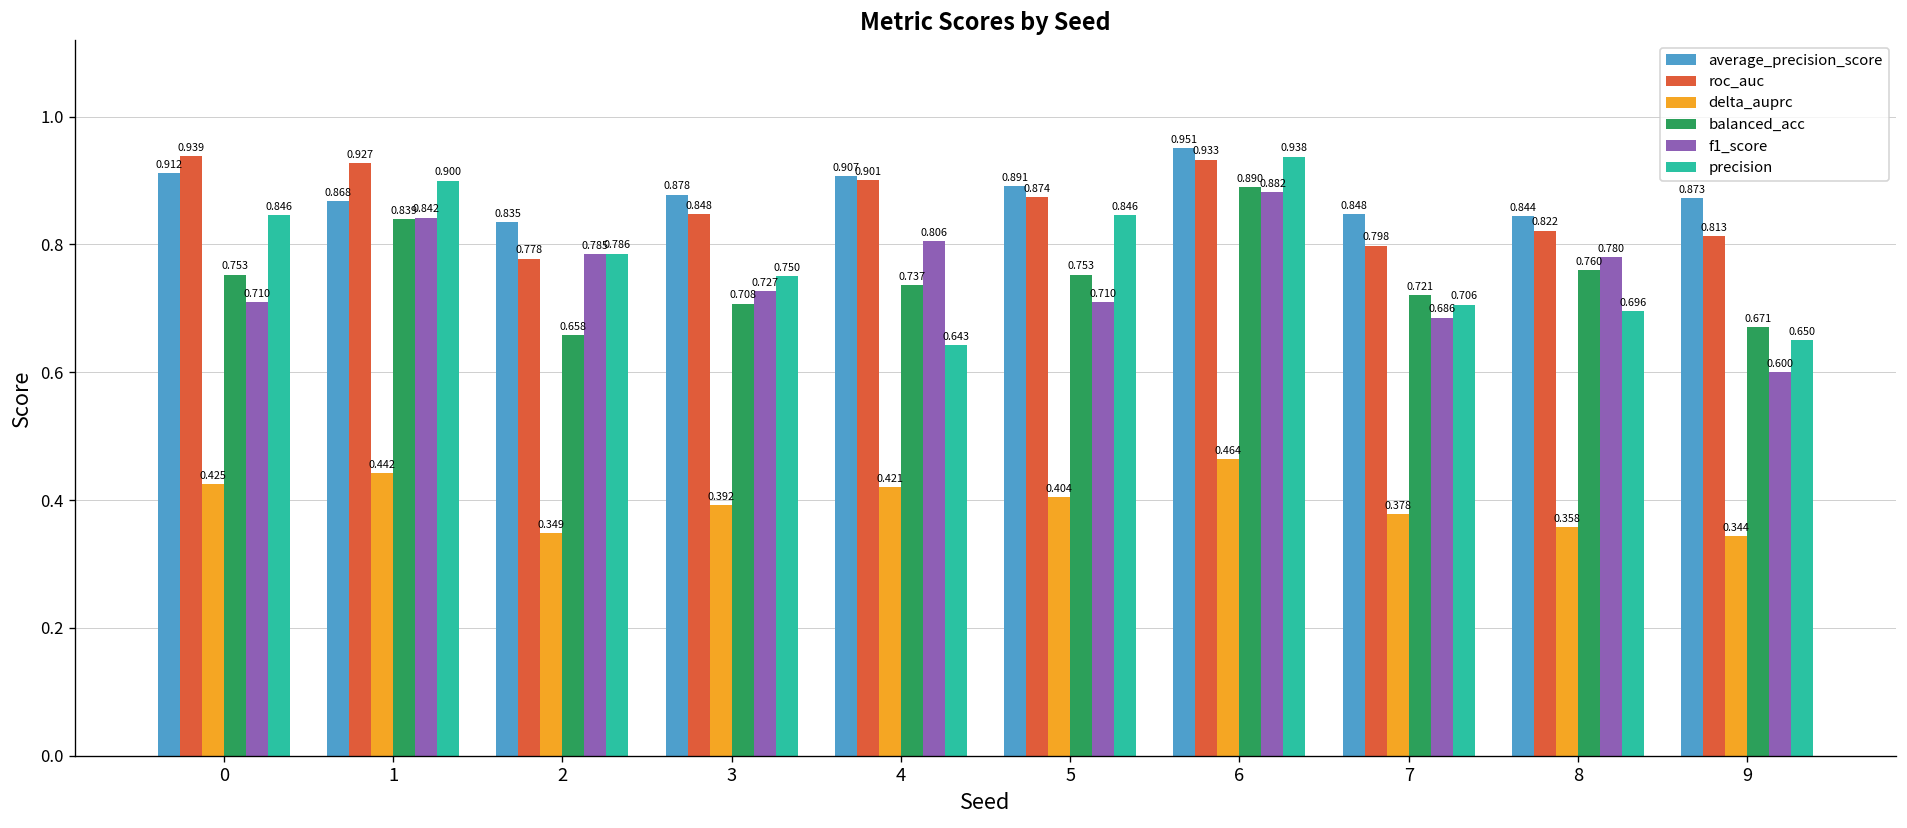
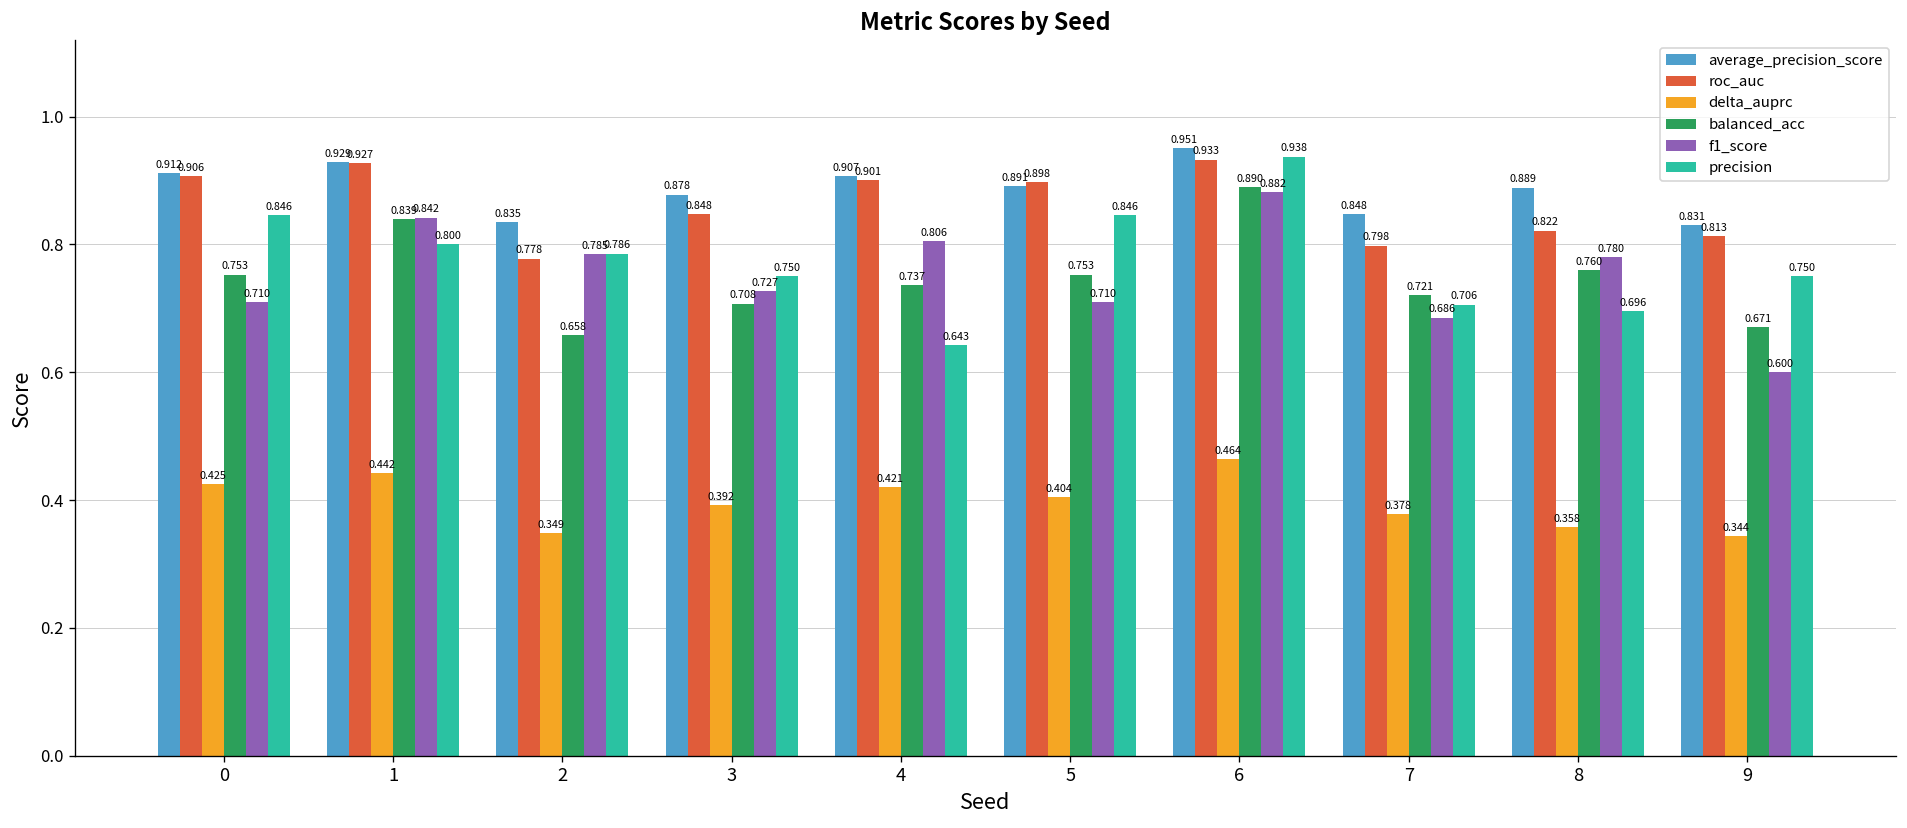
  {
    "average_precision_score": {
      "0": 0.912,
-     "1": 0.868,
+     "1": 0.929,
      "2": 0.835,
      "3": 0.878,
      "4": 0.907,
      "5": 0.891,
      "6": 0.951,
      "7": 0.848,
-     "8": 0.844,
-     "9": 0.87
+     "8": 0.889,
+     "9": 0.83
    },
    "roc_auc": {
-     "0": 0.939,
+     "0": 0.906,
      "2": 0.778,
      "3": 0.848,
      "4": 0.901,
-     "5": 0.874,
+     "5": 0.898,
      "6": 0.933,
      "7": 0.798,
      "8": 0.822,
      "9": 0.813
    },
    "delta_auprc": {
      "0": 0.425,
      "1": 0.442,
      "2": 0.349,
      "3": 0.392,
      "4": 0.421,
      "5": 0.404,
      "6": 0.464,
      "7": 0.378,
      "8": 0.358,
      "9": 0.344
    },
    "balanced_acc": {
      "0": 0.753,
      "2": 0.658,
      "3": 0.708,
      "4": 0.737,
      "5": 0.753,
      "6": 0.890,
      "7": 0.721,
      "8": 0.760,
      "9": 0.671
    },
    "f1_score": {
      "0": 0.710,
      "3": 0.727,
      "4": 0.806,
      "5": 0.710,
      "6": 0.882,
      "7": 0.686,
      "8": 0.780,
      "9": 0.600
    },
    "precision": {
      "0": 0.846,
-     "1": 0.900,
+     "1": 0.800,
      "3": 0.750,
      "4": 0.643,
      "5": 0.846,
      "6": 0.938,
      "7": 0.706,
      "8": 0.696,
-     "9": 0.650
+     "9": 0.750
    }
  }
